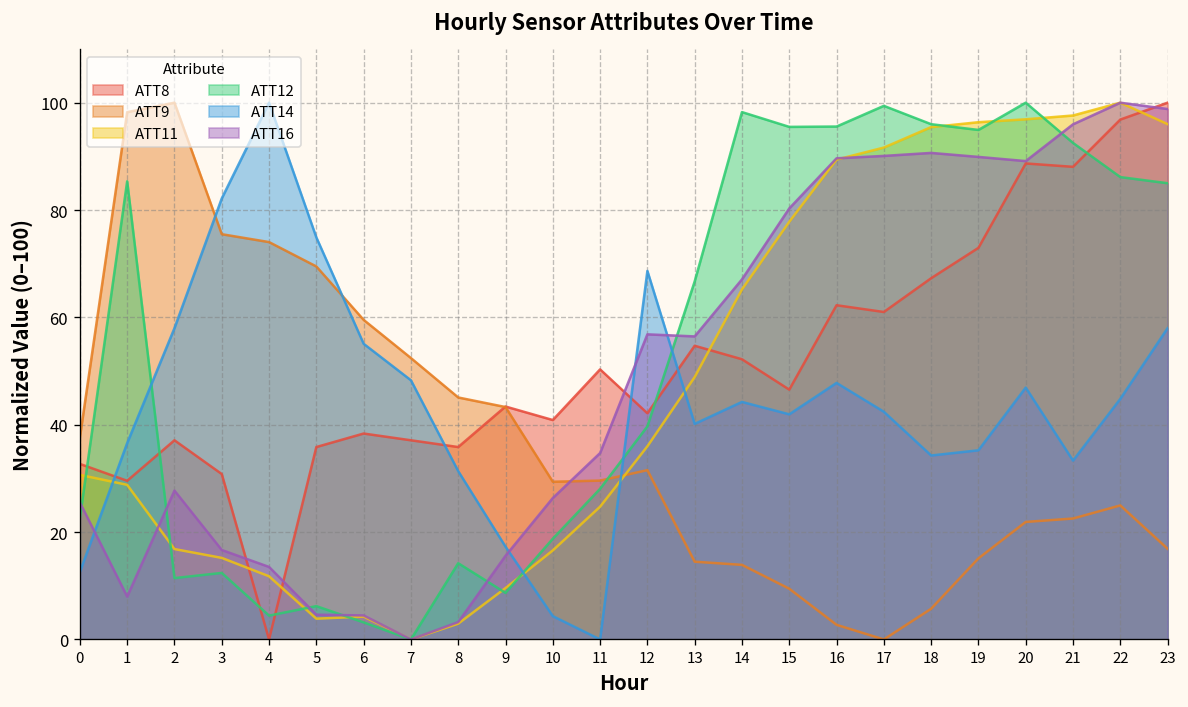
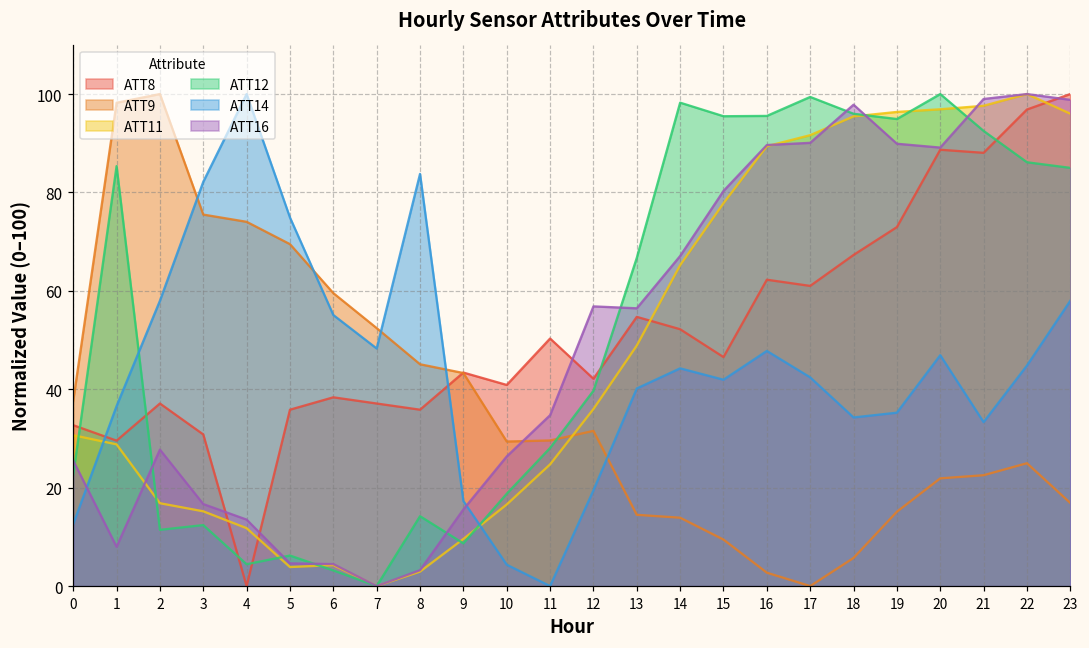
  {
    "ATT12": {
      "0": 23,
      "1": 85,
      "2": 11,
      "3": 12,
      "4": 4,
      "5": 6,
      "6": 3,
      "8": 14,
      "9": 9,
      "10": 19,
      "11": 28,
      "12": 40,
      "13": 67,
      "14": 98,
      "15": 95,
      "16": 96,
      "17": 99,
      "19": 95,
      "20": 100,
      "21": 93,
      "22": 86,
      "23": 85
    },
    "ATT14": {
      "0": 13,
      "1": 37,
      "2": 58,
      "3": 82,
      "5": 75,
      "6": 55,
      "7": 48,
-     "8": 31,
+     "8": 84,
      "9": 17,
      "10": 4,
      "11": 0,
-     "12": 69,
+     "12": 19,
      "13": 40,
      "14": 44,
      "15": 42,
      "16": 48,
      "17": 42,
      "18": 34,
      "19": 35,
      "20": 47,
      "21": 33,
      "22": 45,
      "23": 58
    },
    "ATT16": {
      "0": 26,
      "1": 8,
      "2": 28,
      "3": 17,
      "4": 14,
      "5": 5,
      "9": 16,
      "10": 26,
      "11": 35,
      "12": 57,
      "13": 56,
      "14": 67,
      "15": 80,
      "17": 90,
-     "18": 91,
+     "18": 98,
      "19": 90,
-     "21": 96,
+     "21": 99,
      "23": 99
    }
  }
